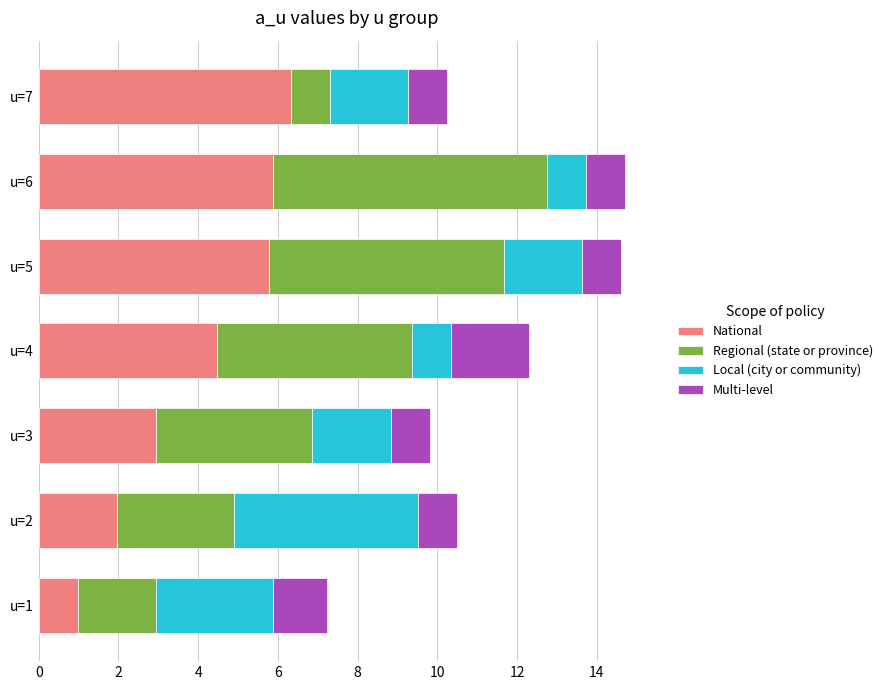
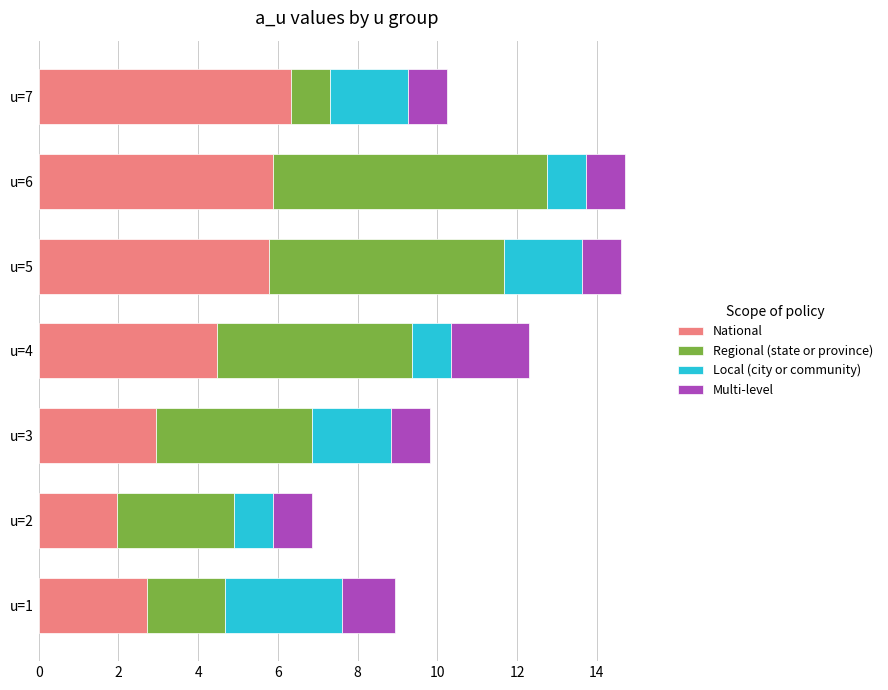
  {
    "National": {
      "u=7": 6.3,
      "u=6": 5.9,
      "u=5": 5.8,
      "u=4": 4.5,
      "u=3": 2.9,
      "u=2": 2.0,
-     "u=1": 1.0
+     "u=1": 2.7
    },
    "Regional (state or province)": {
      "u=7": 1.0,
      "u=6": 6.9,
      "u=5": 5.9,
      "u=4": 4.9,
      "u=3": 3.9,
      "u=2": 2.9,
      "u=1": 2.0
    },
    "Local (city or community)": {
      "u=7": 2.0,
      "u=6": 1.0,
      "u=5": 2.0,
      "u=4": 1.0,
      "u=3": 2.0,
-     "u=2": 4.6,
+     "u=2": 1.0,
      "u=1": 2.9
    },
    "Multi-level": {
      "u=7": 1.0,
      "u=6": 1.0,
      "u=5": 1.0,
      "u=4": 2.0,
      "u=3": 1.0,
      "u=2": 1.0,
      "u=1": 1.3
    }
  }
